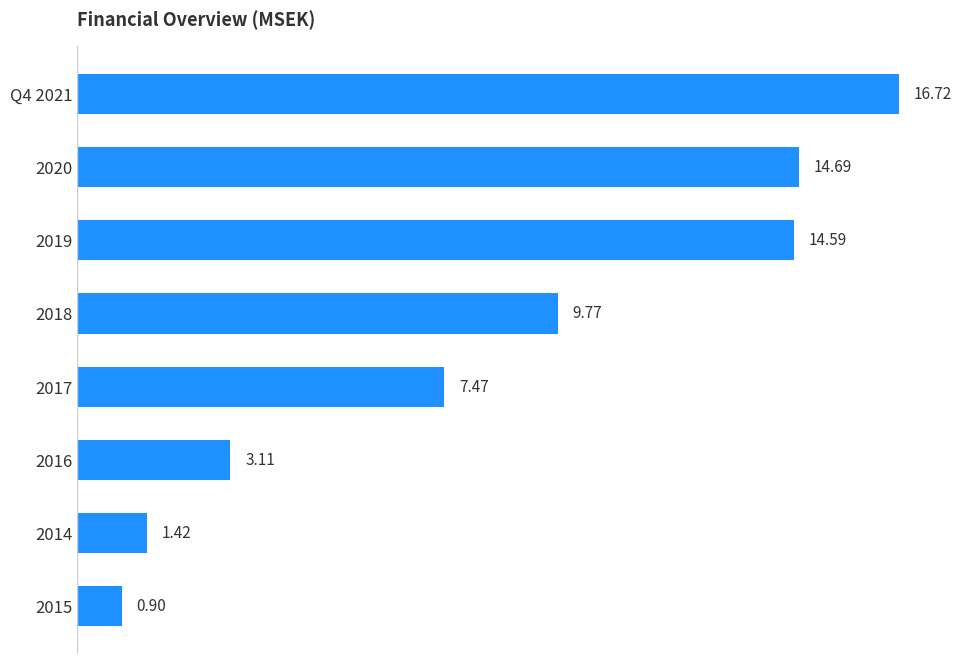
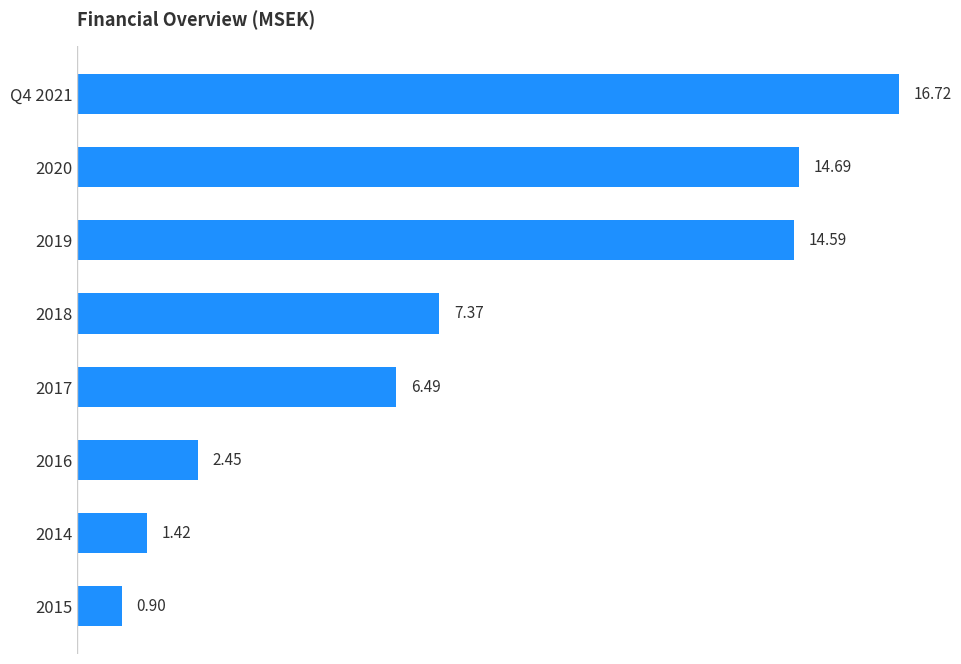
  {
    "Q4 2021": 16.72,
    "2020": 14.69,
    "2019": 14.59,
-   "2018": 9.77,
-   "2017": 7.47,
-   "2016": 3.11,
+   "2018": 7.37,
+   "2017": 6.49,
+   "2016": 2.45,
    "2014": 1.42,
    "2015": 0.90
  }
